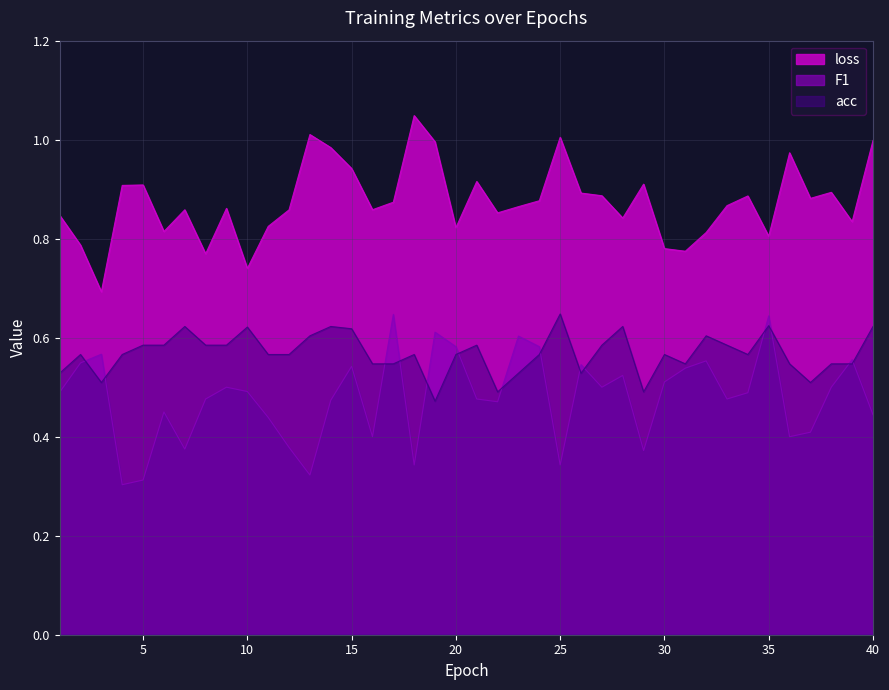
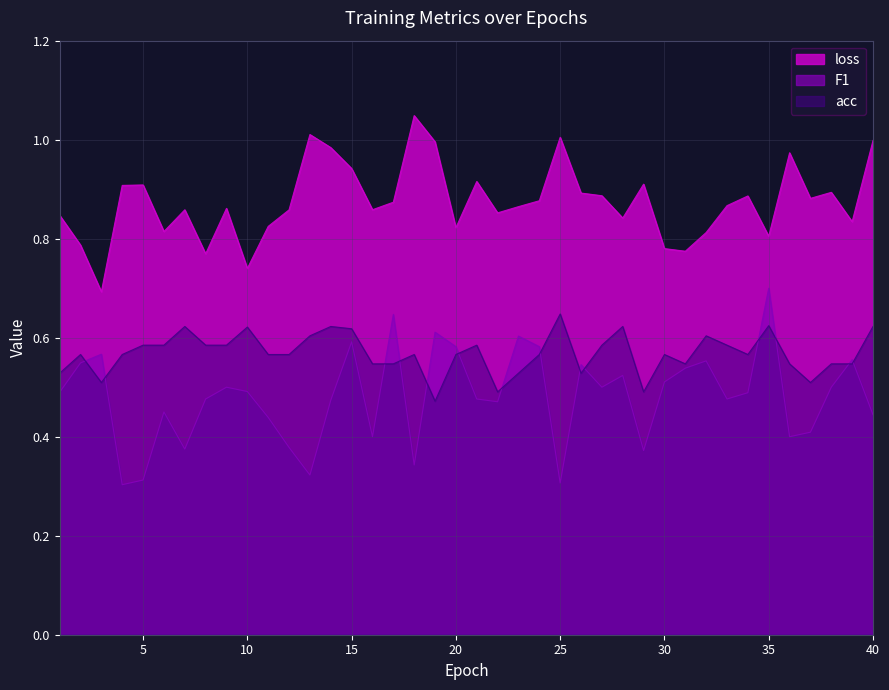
  {
    "loss": {
      "5": 0.91,
      "10": 0.74,
      "15": 0.94,
      "20": 0.82,
      "25": 1.00,
      "30": 0.78,
      "35": 0.80,
      "40": 1.00
    },
    "F1": {
      "5": 0.31,
      "10": 0.49,
-     "15": 0.54,
+     "15": 0.59,
      "20": 0.58,
-     "25": 0.34,
+     "25": 0.31,
      "30": 0.51,
-     "35": 0.64,
+     "35": 0.70,
      "40": 0.44
    },
    "acc": {
      "5": 0.58,
      "10": 0.62,
      "15": 0.62,
      "20": 0.57,
      "25": 0.65,
      "30": 0.57,
      "35": 0.62,
      "40": 0.62
    }
  }
